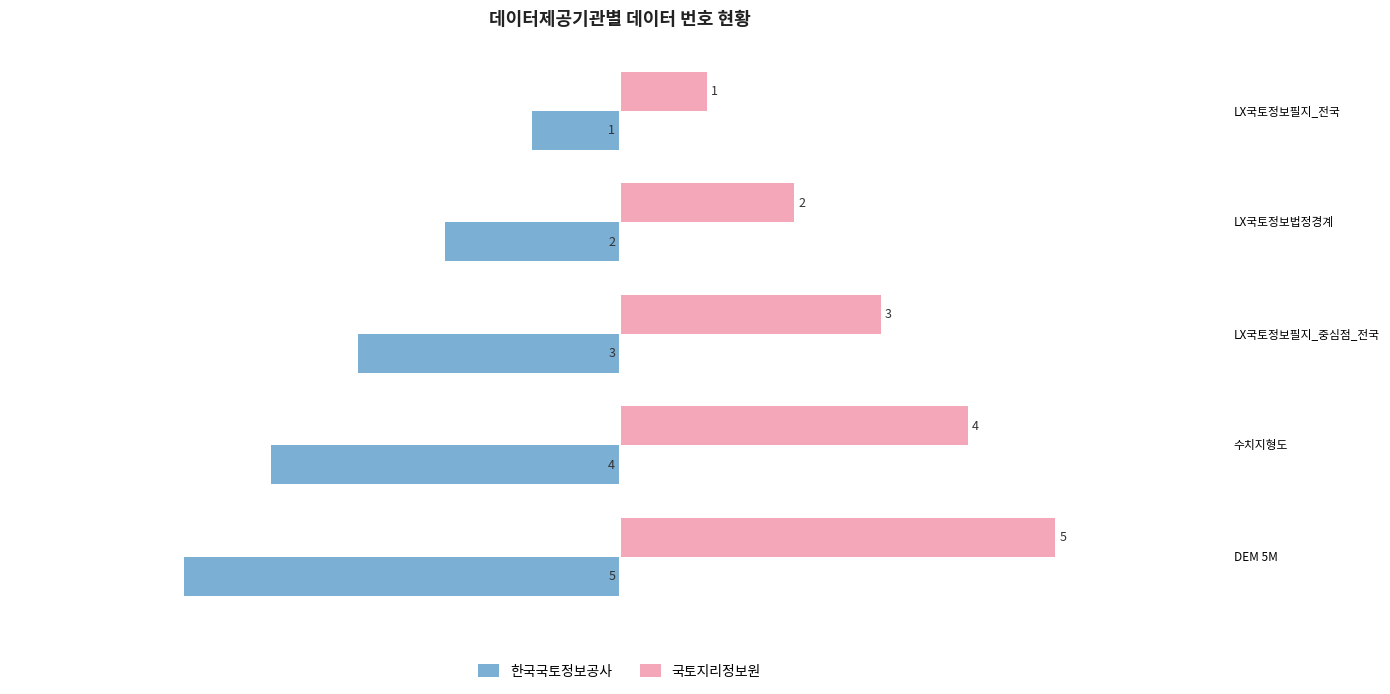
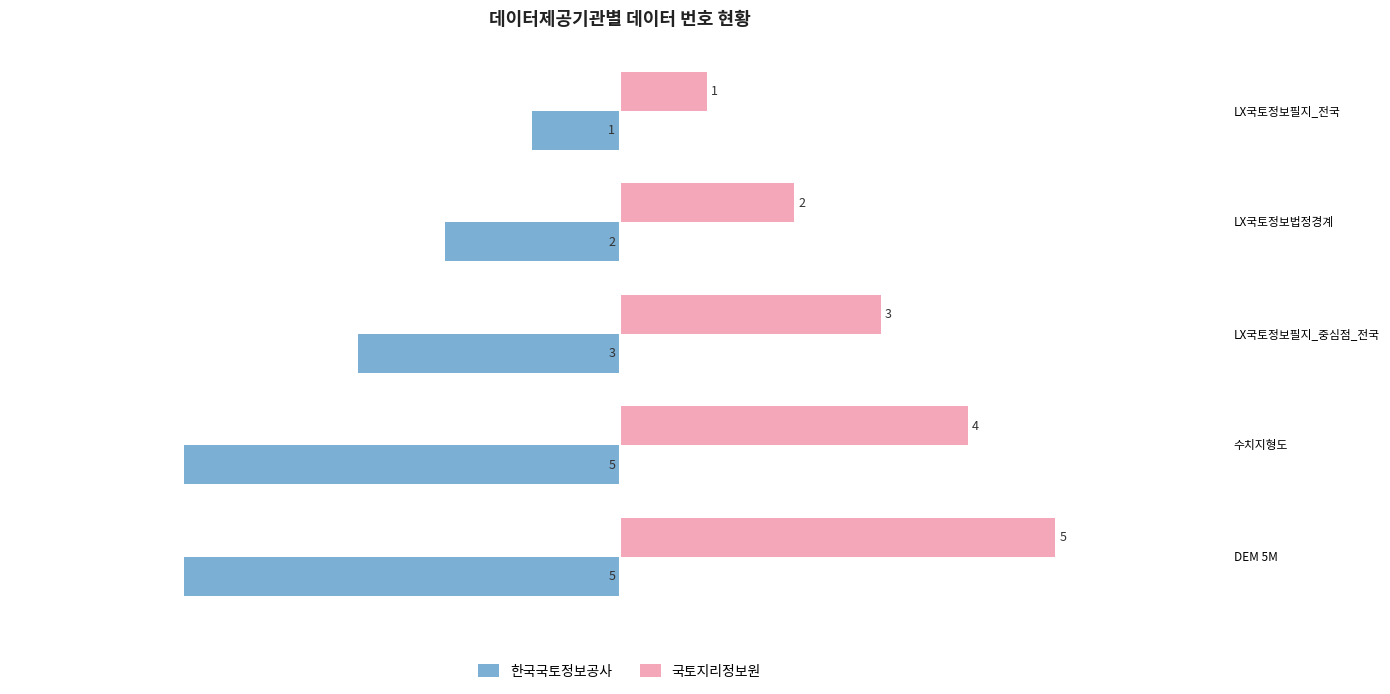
  {
    "한국국토정보공사": {
-     "수치지형도": 4
+     "수치지형도": 5
    },
    "국토지리정보원": {
      "LX국토정보필지_전국": 1,
      "LX국토정보법정경계": 2,
      "LX국토정보필지_중심점_전국": 3,
      "수치지형도": 4,
      "DEM 5M": 5
    }
  }
